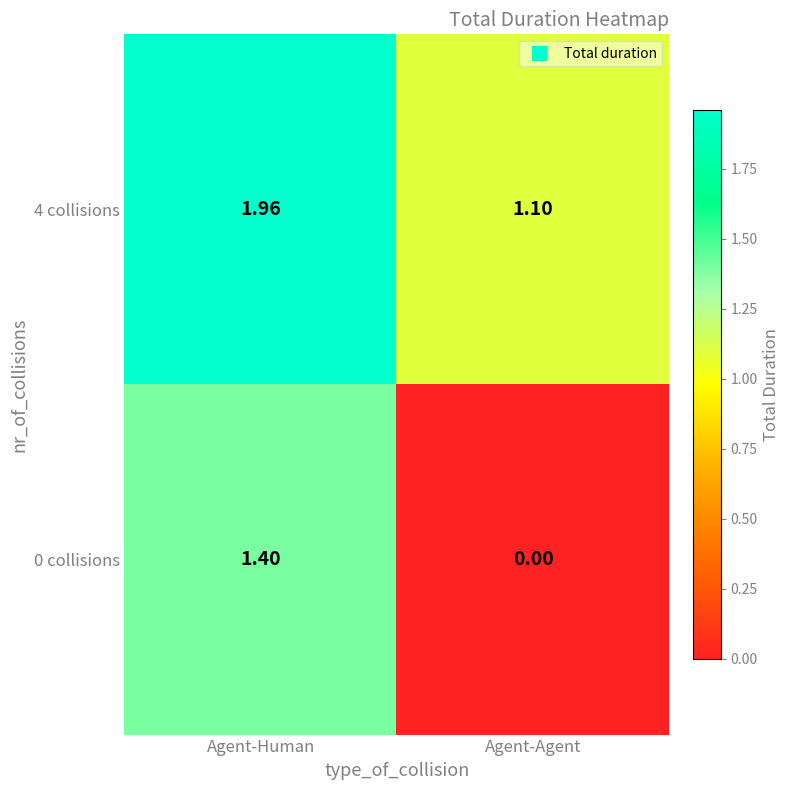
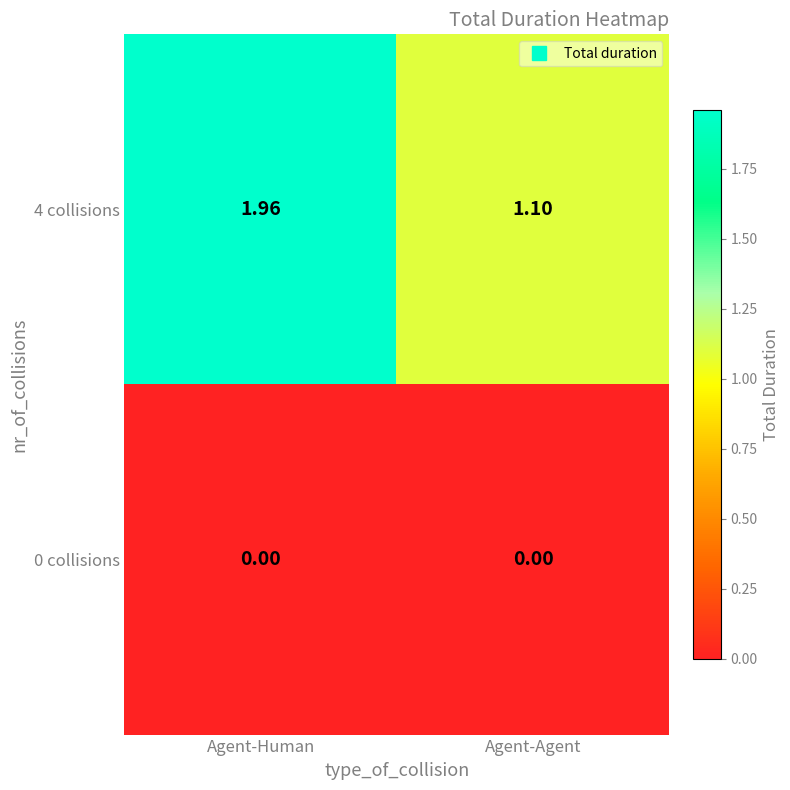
  {
    "4 collisions": {
      "Agent-Human": 1.96,
      "Agent-Agent": 1.10
    },
    "0 collisions": {
-     "Agent-Human": 1.40,
+     "Agent-Human": 0.00,
      "Agent-Agent": 0.00
    }
  }
